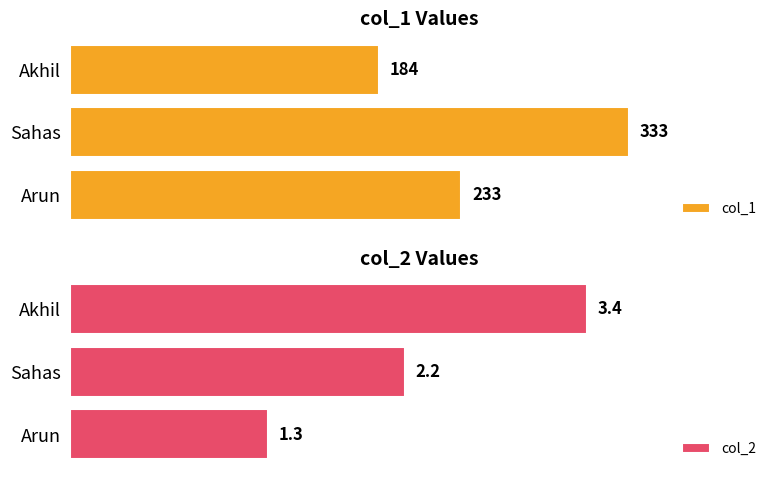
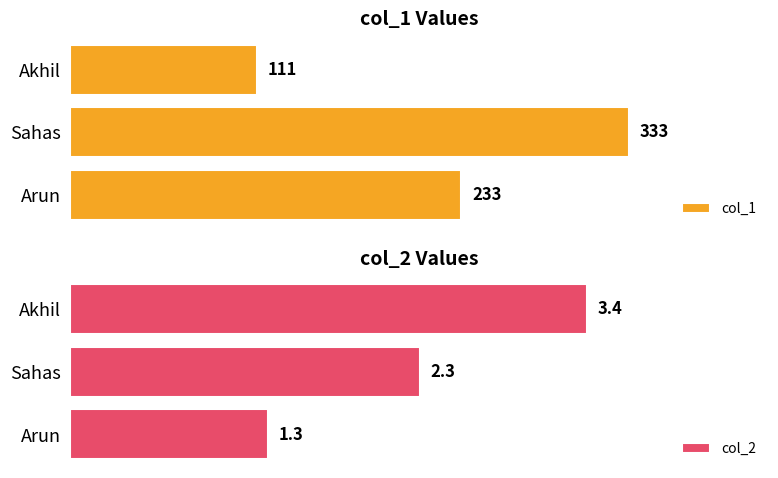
  {
    "col_1 Values": {
-     "Akhil": 184,
+     "Akhil": 111,
      "Sahas": 333,
      "Arun": 233
    },
    "col_2 Values": {
      "Akhil": 3.4,
-     "Sahas": 2.2,
+     "Sahas": 2.3,
      "Arun": 1.3
    }
  }
